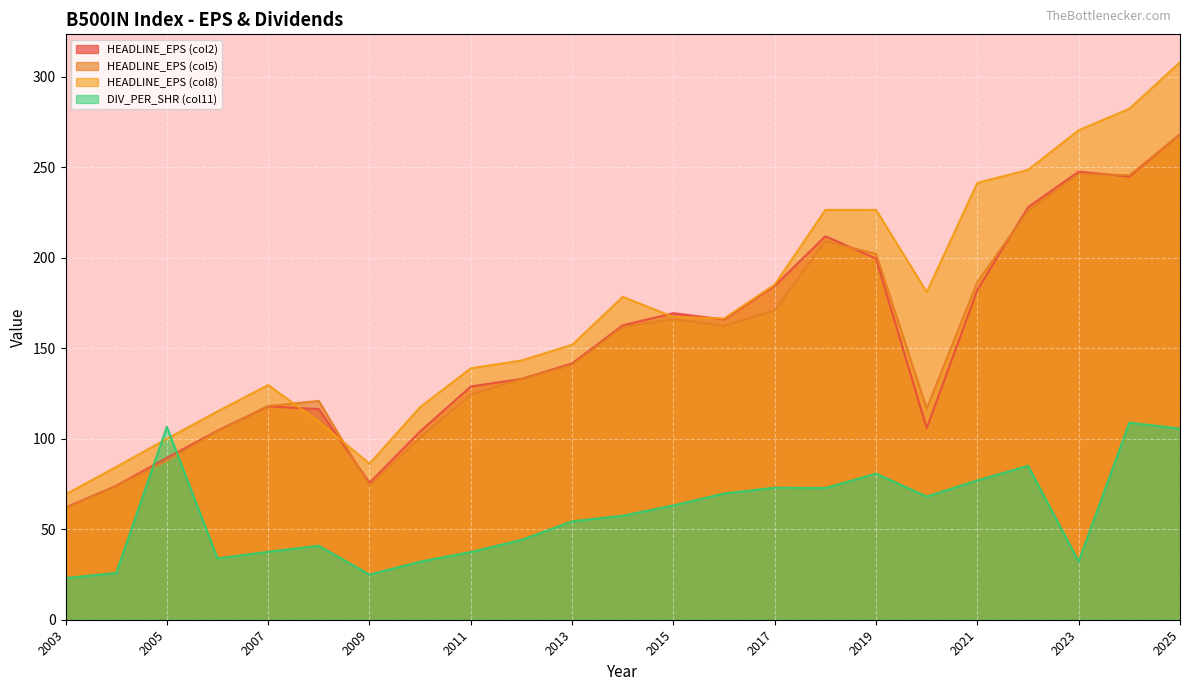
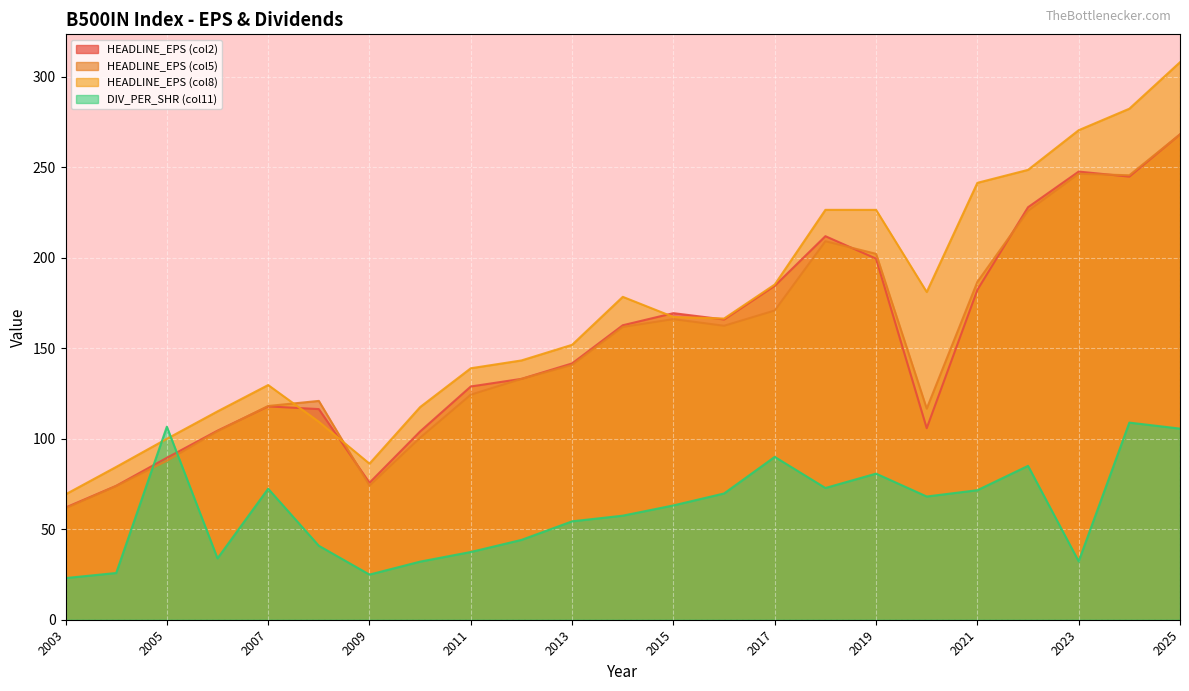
  {
    "DIV_PER_SHR (col11)": {
      "2003": 23,
      "2005": 107,
-     "2007": 38,
+     "2007": 72,
      "2009": 25,
      "2011": 37,
      "2013": 54,
      "2015": 63,
-     "2017": 73,
+     "2017": 90,
      "2019": 81,
-     "2021": 77,
+     "2021": 72,
      "2023": 32,
      "2025": 106
    }
  }
